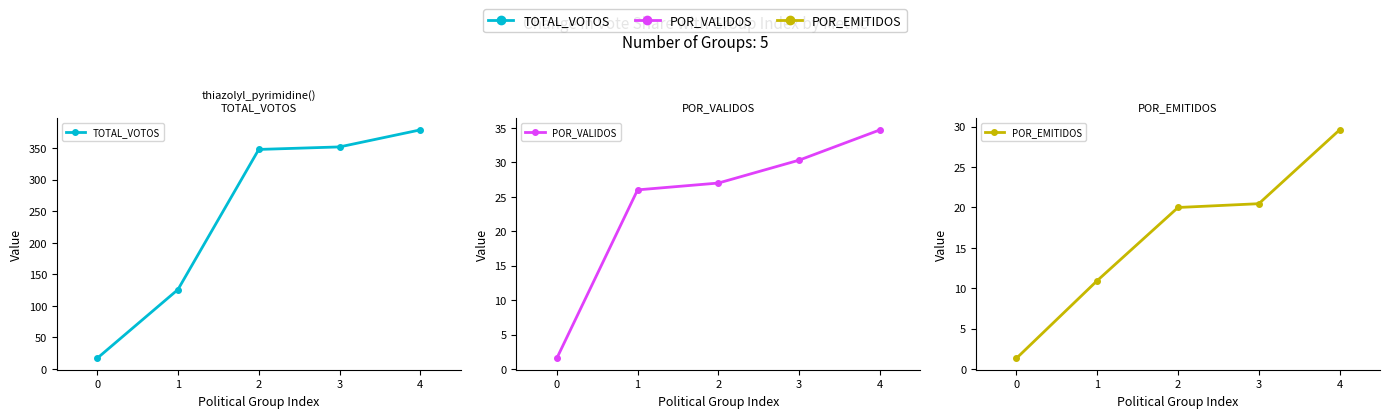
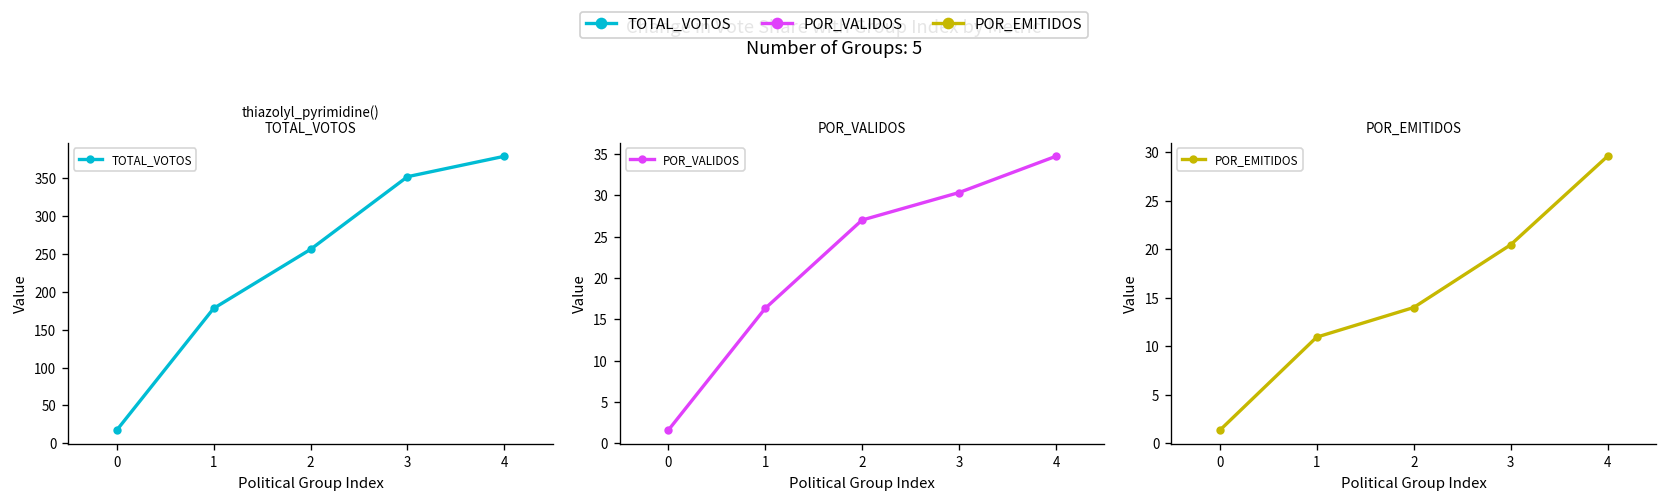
  {
    "thiazolyl_pyrimidine() TOTAL_VOTOS": {
      "0": 20,
-     "1": 130,
-     "2": 350,
+     "1": 180,
+     "2": 260,
      "3": 350,
      "4": 380
    },
    "POR_VALIDOS": {
      "0": 2,
-     "1": 26,
+     "1": 16,
      "2": 27,
      "3": 30,
      "4": 35
    },
    "POR_EMITIDOS": {
      "0": 1,
      "1": 11,
-     "2": 20,
+     "2": 14,
      "3": 20,
      "4": 30
    }
  }
